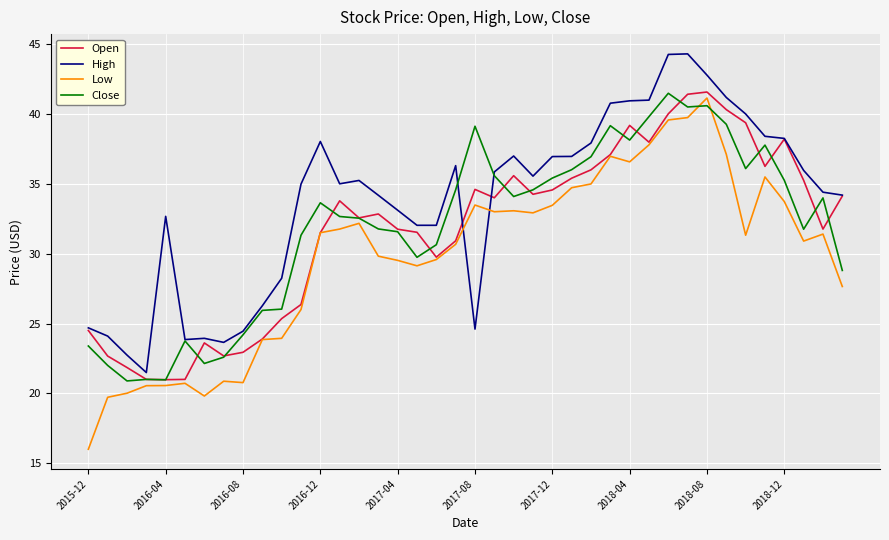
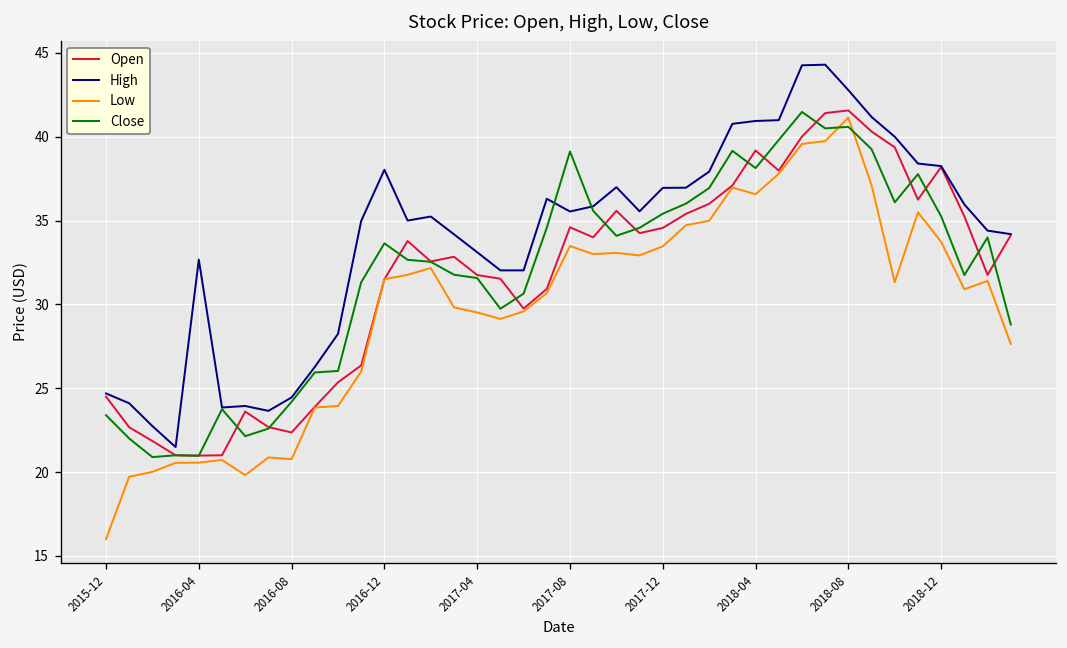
  {
    "Open": {
      "2015-12": 24.5,
-     "2016-08": 22.9,
+     "2016-08": 22.4,
      "2017-08": 34.6,
      "2017-12": 34.6,
      "2018-04": 39.2,
      "2018-08": 41.6
    },
    "High": {
      "2015-12": 24.7,
      "2016-04": 32.7,
      "2016-08": 24.5,
      "2016-12": 38.0,
      "2017-04": 33.1,
-     "2017-08": 24.6,
+     "2017-08": 35.5,
      "2017-12": 37.0,
      "2018-04": 40.9,
      "2018-08": 42.8
    },
    "Low": {
      "2015-12": 16.0,
      "2016-04": 20.6,
      "2016-08": 20.8,
      "2017-04": 29.5,
      "2017-08": 33.5,
      "2017-12": 33.5,
      "2018-04": 36.6,
      "2018-08": 41.1,
      "2018-12": 33.7
    },
    "Close": {
      "2015-12": 23.4,
      "2016-08": 24.2,
      "2016-12": 33.6,
      "2017-08": 39.1,
      "2017-12": 35.4,
      "2018-04": 38.1,
      "2018-08": 40.6,
      "2018-12": 35.3
    }
  }
